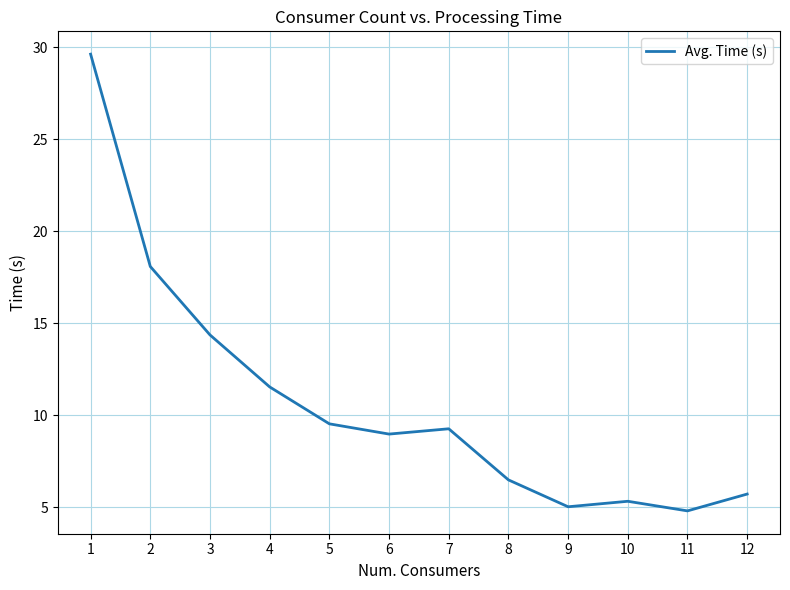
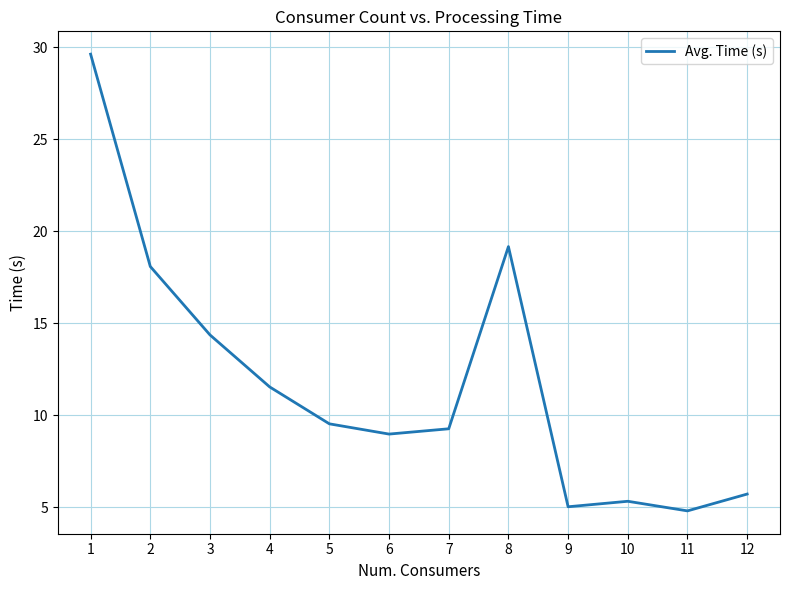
  {
    "1": 29.6,
    "2": 18.1,
    "3": 14.4,
    "4": 11.5,
    "5": 9.5,
    "6": 9.0,
    "7": 9.3,
-   "8": 6.5,
+   "8": 19.2,
    "9": 5.0,
    "10": 5.3,
    "11": 4.8,
    "12": 5.7
  }
